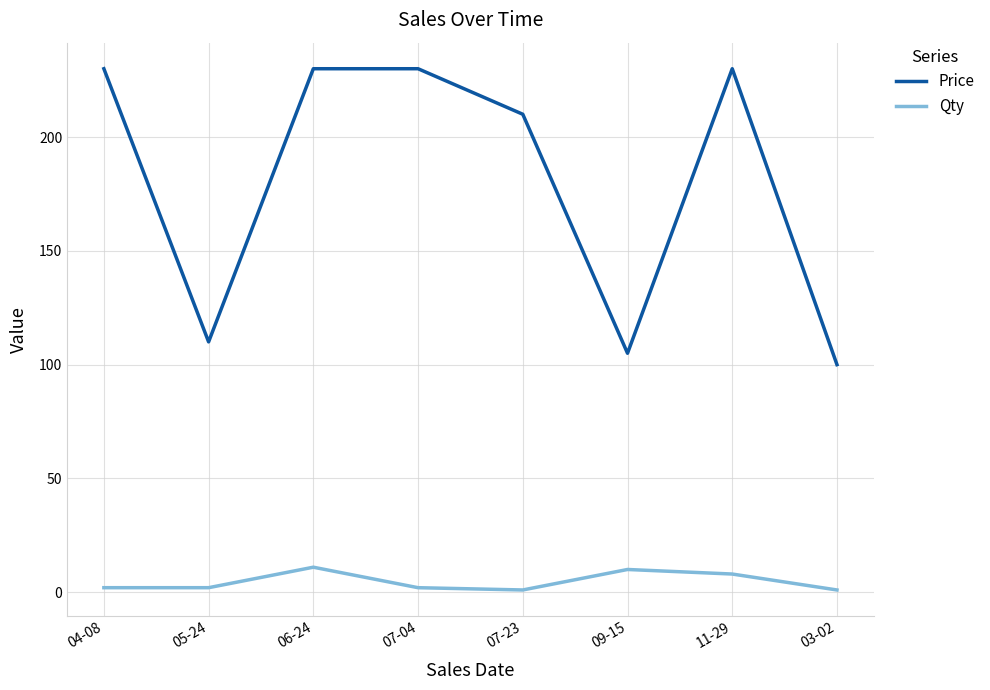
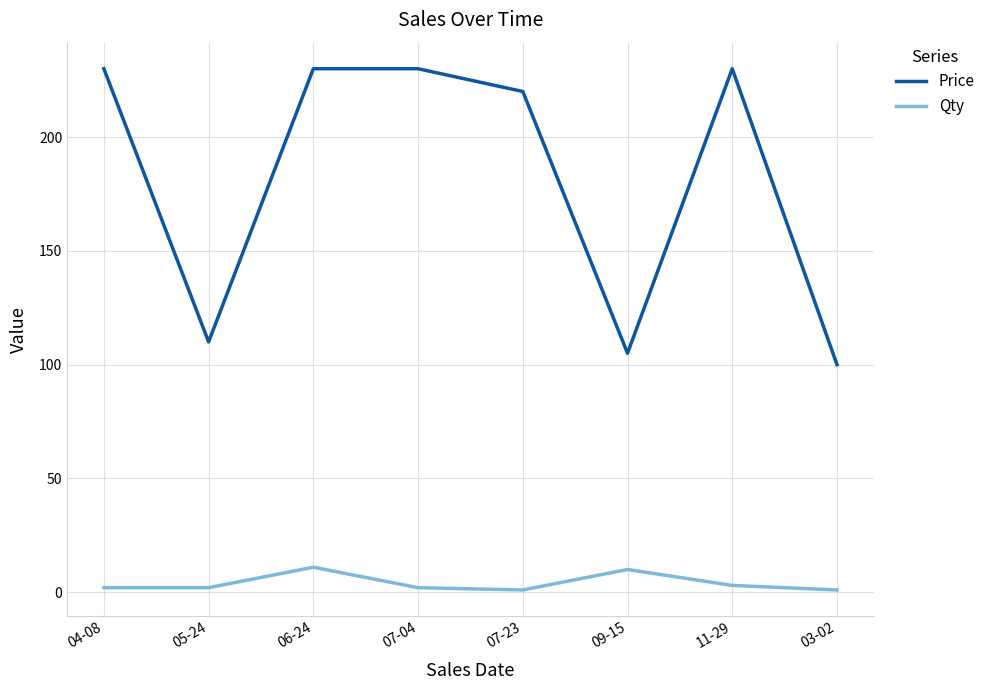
  {
    "Price": {
      "04-08": 230,
      "05-24": 110,
      "06-24": 230,
      "07-04": 230,
-     "07-23": 210,
+     "07-23": 220,
      "09-15": 105,
      "11-29": 230,
      "03-02": 100
    },
    "Qty": {
      "04-08": 2,
      "05-24": 2,
      "06-24": 11,
      "07-04": 2,
      "07-23": 1,
      "09-15": 10,
-     "11-29": 8,
+     "11-29": 3,
      "03-02": 1
    }
  }
